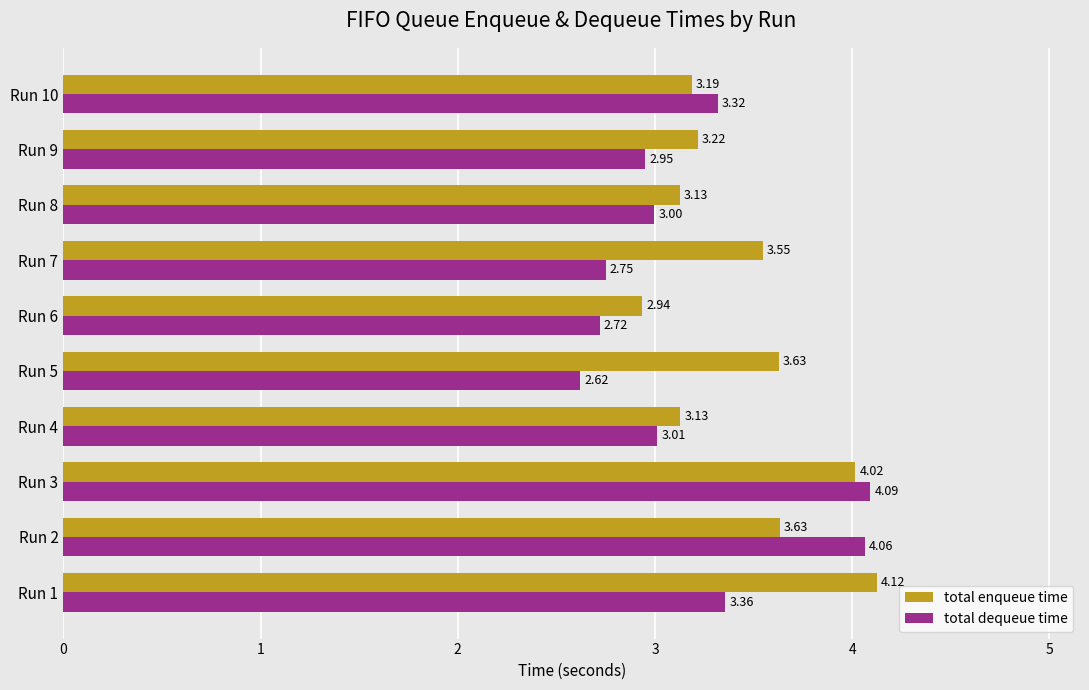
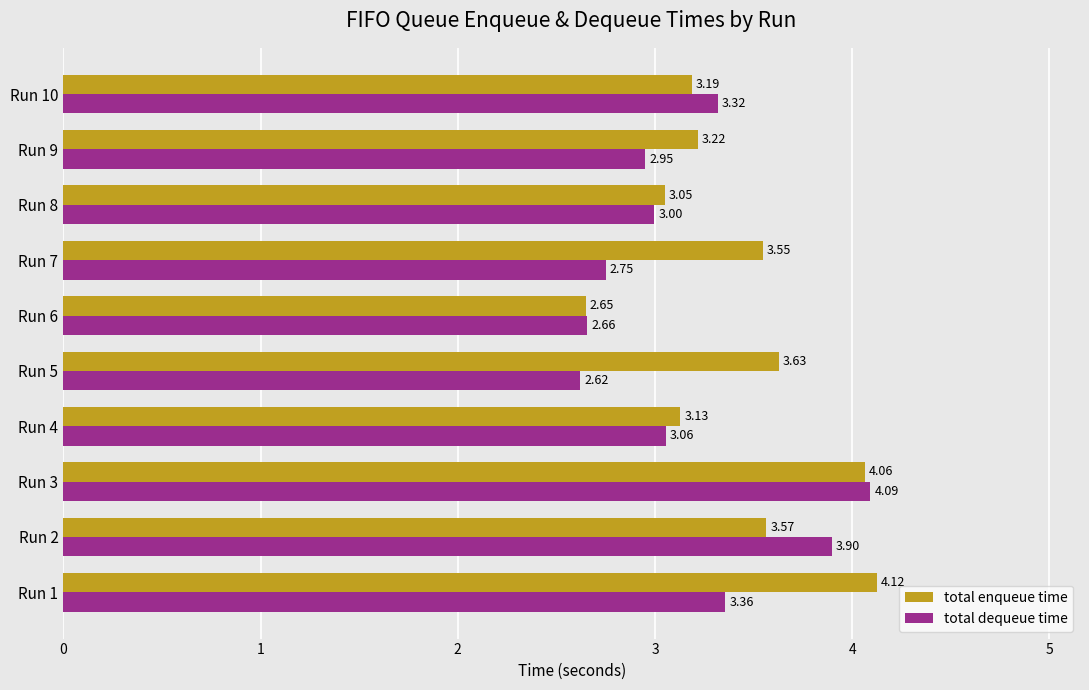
  {
    "total enqueue time": {
      "Run 10": 3.19,
      "Run 9": 3.22,
-     "Run 8": 3.13,
+     "Run 8": 3.05,
      "Run 7": 3.55,
-     "Run 6": 2.94,
+     "Run 6": 2.65,
      "Run 5": 3.63,
      "Run 4": 3.13,
-     "Run 3": 4.02,
-     "Run 2": 3.63
+     "Run 3": 4.06,
+     "Run 2": 3.57
    },
    "total dequeue time": {
      "Run 10": 3.32,
      "Run 9": 2.95,
      "Run 8": 3.00,
      "Run 7": 2.75,
-     "Run 6": 2.72,
+     "Run 6": 2.66,
      "Run 5": 2.62,
-     "Run 4": 3.01,
+     "Run 4": 3.06,
      "Run 3": 4.09,
-     "Run 2": 4.06,
+     "Run 2": 3.90,
      "Run 1": 3.36
    }
  }
